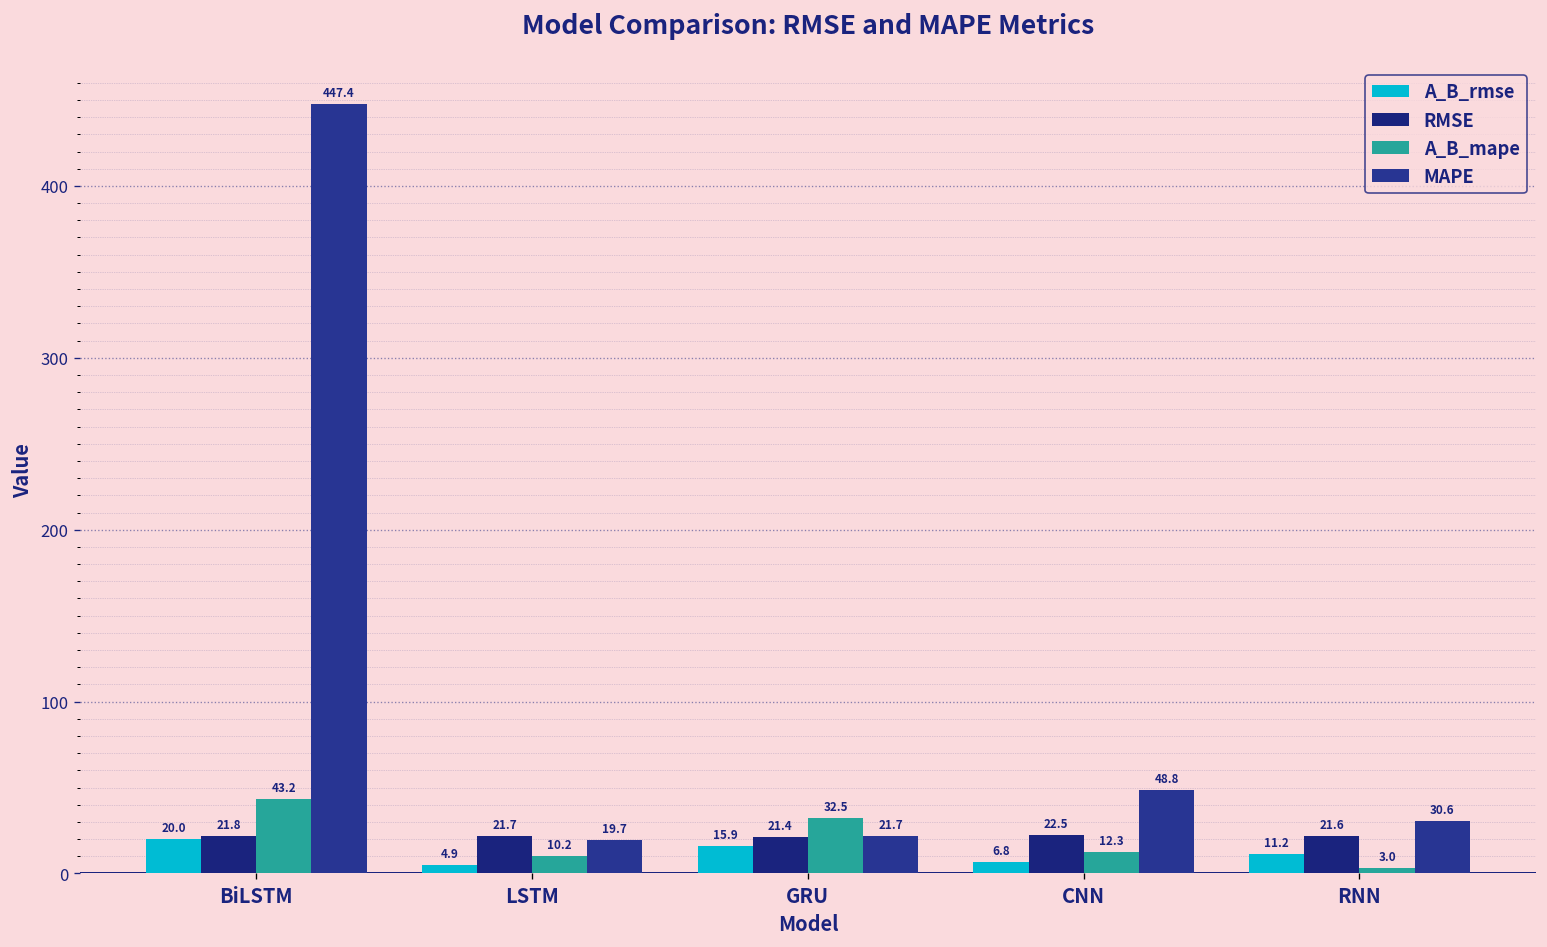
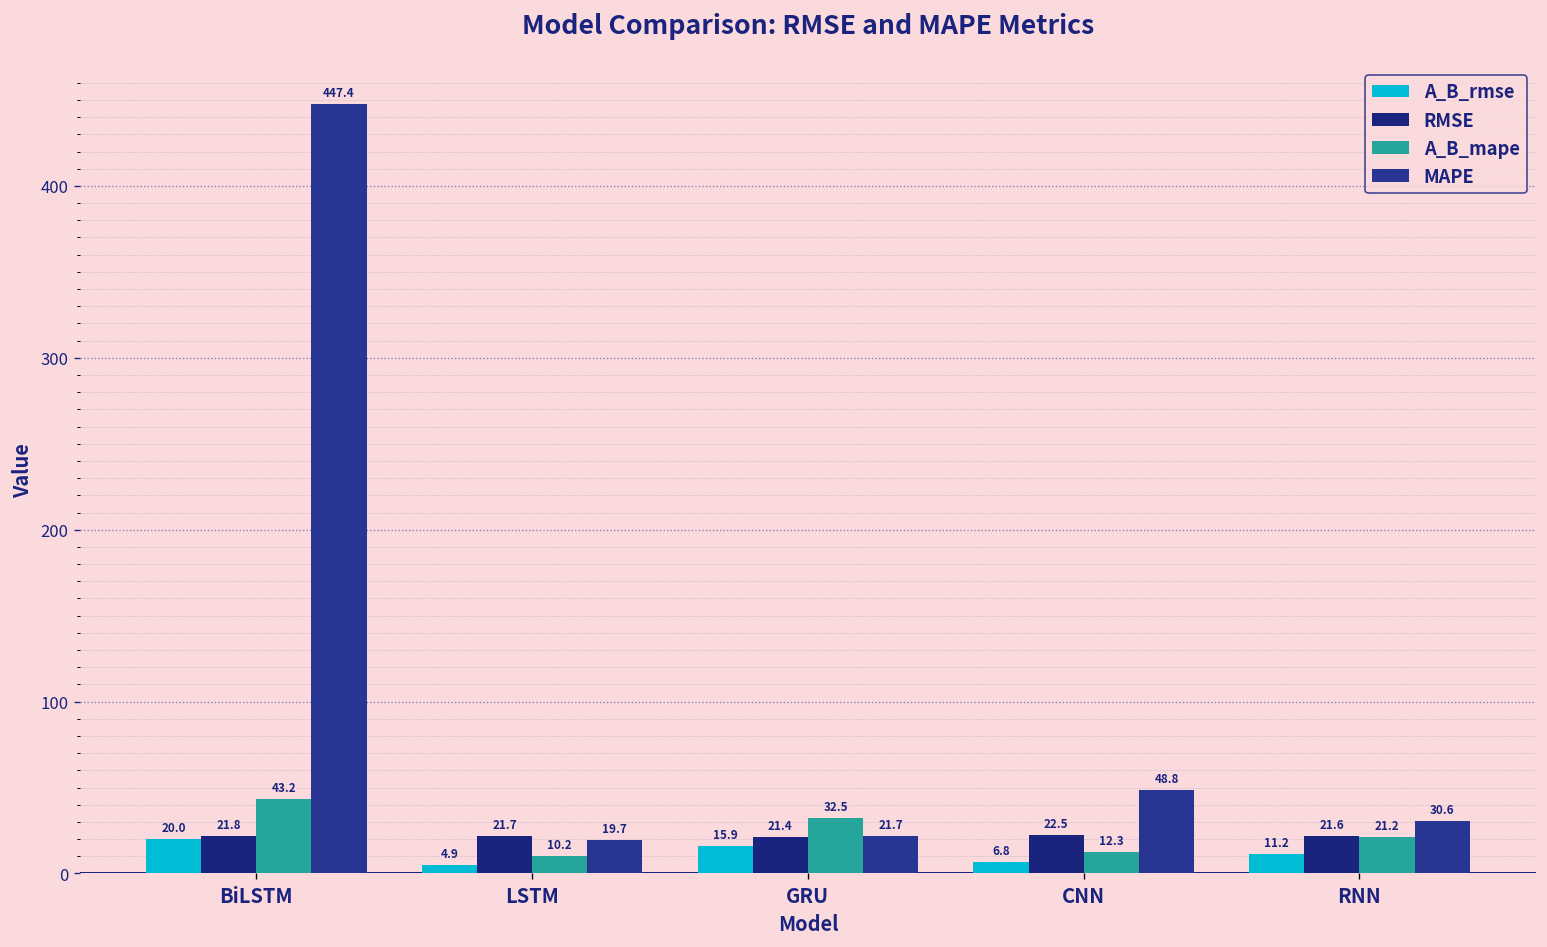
  {
    "A_B_rmse": {
      "BiLSTM": 20.0,
      "LSTM": 4.9,
      "GRU": 15.9,
      "CNN": 6.8,
      "RNN": 11.2
    },
    "A_B_mape": {
      "BiLSTM": 43.2,
      "LSTM": 10.2,
      "GRU": 32.5,
      "CNN": 12.3,
-     "RNN": 3.0
+     "RNN": 21.2
    }
  }
